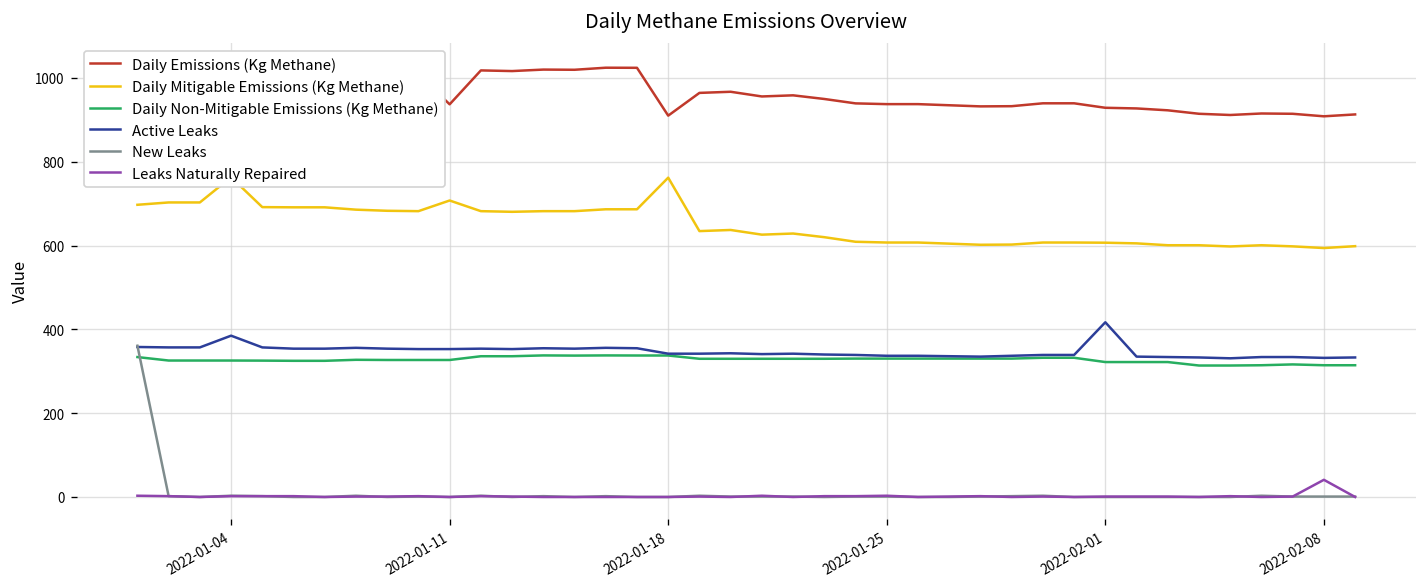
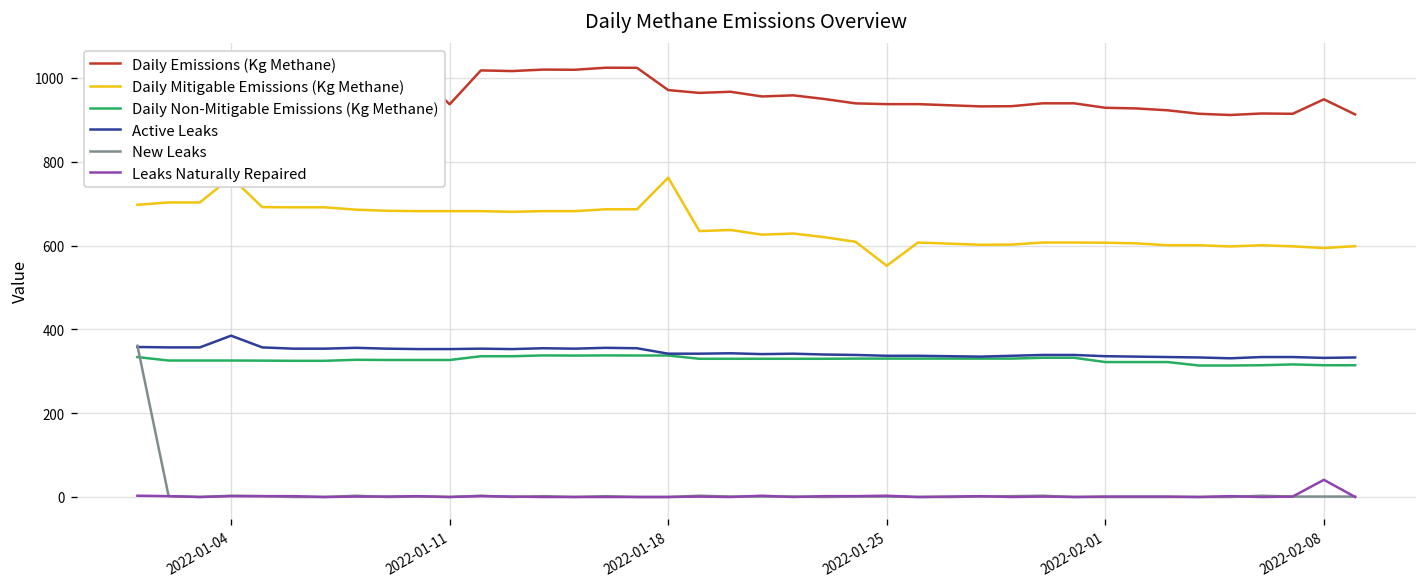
  {
    "Daily Emissions (Kg Methane)": {
      "2022-01-11": 940,
-     "2022-01-18": 910,
+     "2022-01-18": 970,
      "2022-01-25": 940,
      "2022-02-01": 930,
-     "2022-02-08": 910
+     "2022-02-08": 950
    },
    "Daily Mitigable Emissions (Kg Methane)": {
-     "2022-01-11": 710,
+     "2022-01-11": 680,
      "2022-01-18": 760,
-     "2022-01-25": 610,
+     "2022-01-25": 550,
      "2022-02-01": 610,
      "2022-02-08": 590
    },
    "Daily Non-Mitigable Emissions (Kg Methane)": {
      "2022-01-04": 330,
      "2022-01-11": 330,
      "2022-02-01": 320,
      "2022-02-08": 310
    },
    "Active Leaks": {
      "2022-01-04": 390,
      "2022-01-11": 350,
-     "2022-02-01": 420,
+     "2022-02-01": 340,
      "2022-02-08": 330
    },
    "New Leaks": {
      "2022-02-08": 0
    },
    "Leaks Naturally Repaired": {
      "2022-02-08": 40
    }
  }
